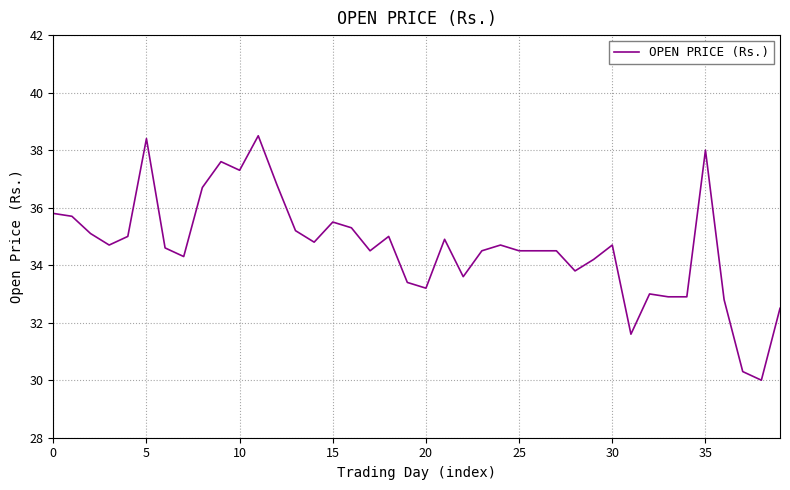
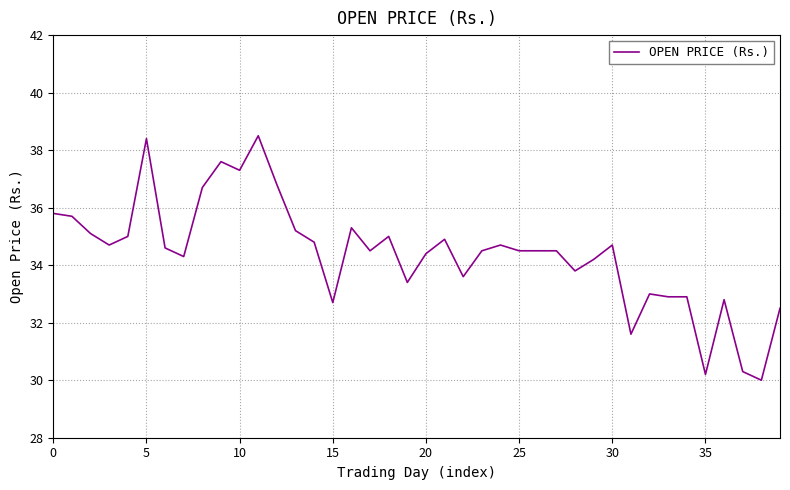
  {
    "0": 35.8,
    "5": 38.4,
    "10": 37.3,
-   "15": 35.5,
-   "20": 33.2,
+   "15": 32.7,
+   "20": 34.4,
    "25": 34.5,
    "30": 34.7,
-   "35": 38.0
+   "35": 30.2
  }
